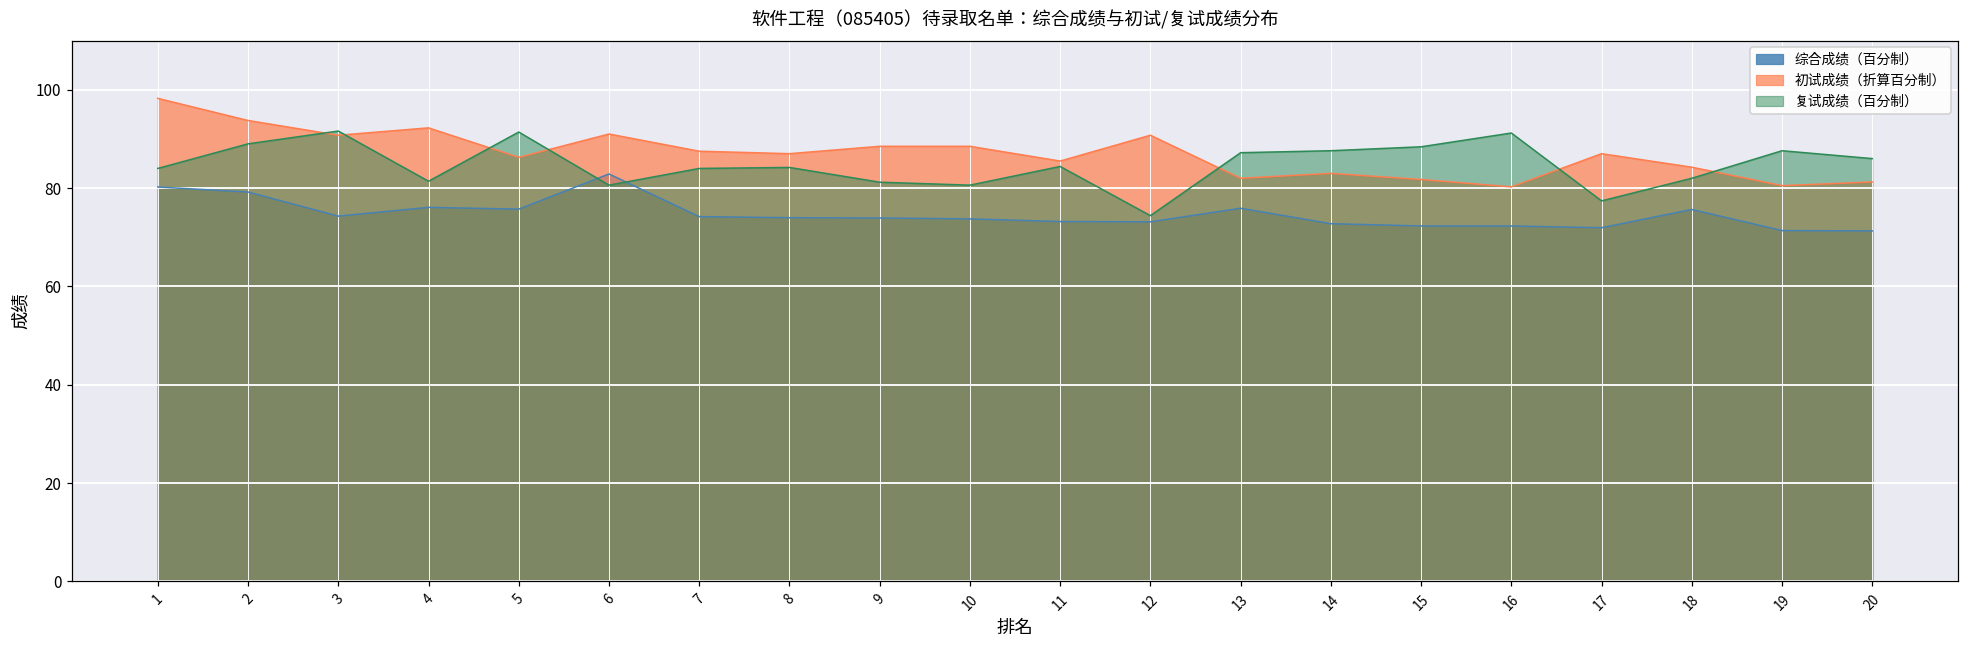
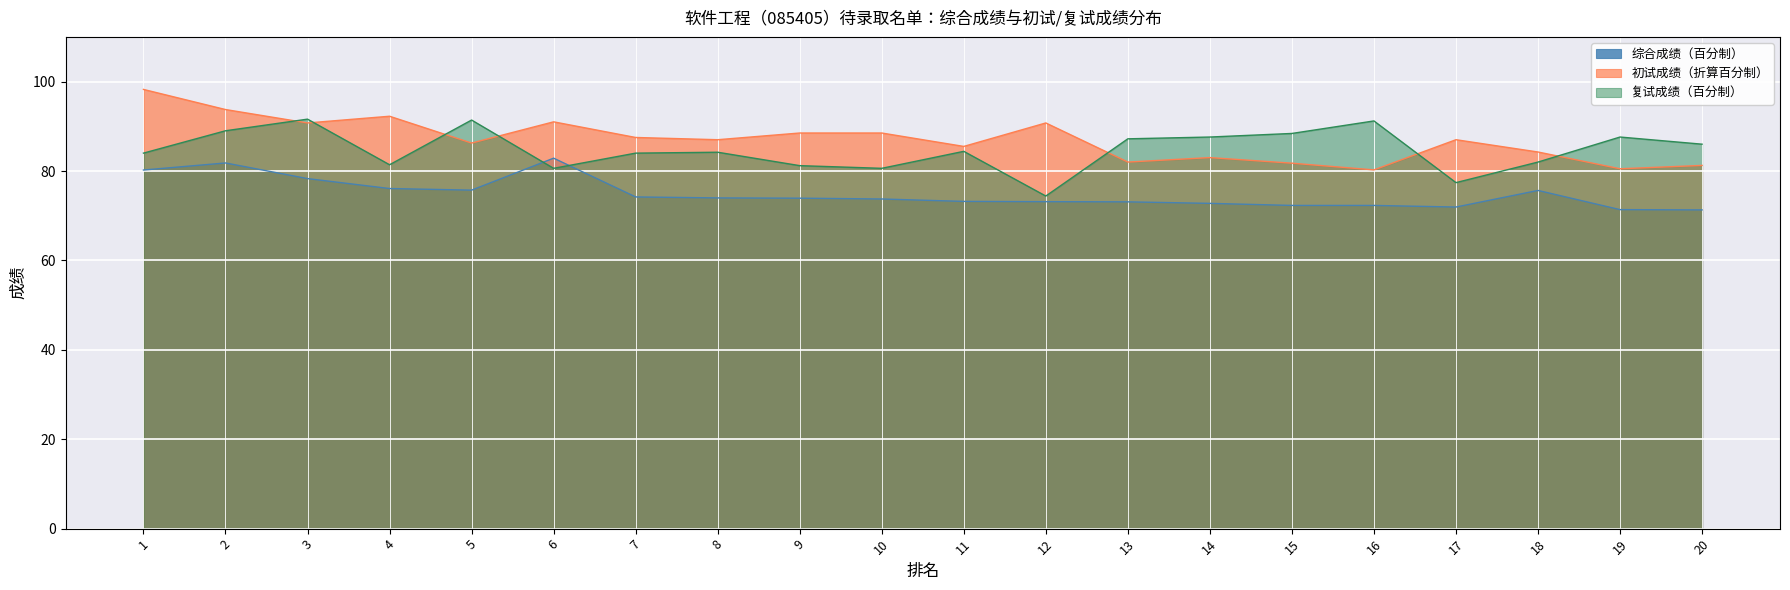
  {
    "综合成绩（百分制）": {
      "1": 80,
-     "2": 79,
-     "3": 74,
+     "2": 82,
+     "3": 78,
      "4": 76,
      "5": 76,
      "6": 83,
      "7": 74,
      "8": 74,
      "9": 74,
      "10": 74,
      "11": 73,
      "12": 73,
-     "13": 76,
+     "13": 73,
      "14": 73,
      "15": 72,
      "16": 72,
      "17": 72,
      "18": 76,
      "19": 71,
      "20": 71
    },
    "初试成绩（折算百分制）": {
      "1": 98,
      "2": 94,
      "3": 91,
      "4": 92,
      "5": 86,
      "6": 91,
      "7": 88,
      "8": 87,
      "9": 89,
      "10": 89,
      "11": 86,
      "12": 91,
      "13": 82,
      "14": 83,
      "15": 82,
      "16": 80,
      "17": 87,
      "18": 84,
      "19": 81,
      "20": 81
    },
    "复试成绩（百分制）": {
      "1": 84,
      "2": 89,
      "3": 92,
      "4": 81,
      "5": 91,
      "6": 81,
      "7": 84,
      "8": 84,
      "9": 81,
      "10": 81,
      "11": 84,
      "12": 74,
      "13": 87,
      "14": 88,
      "15": 88,
      "16": 91,
      "17": 77,
      "18": 82,
      "19": 88,
      "20": 86
    }
  }
